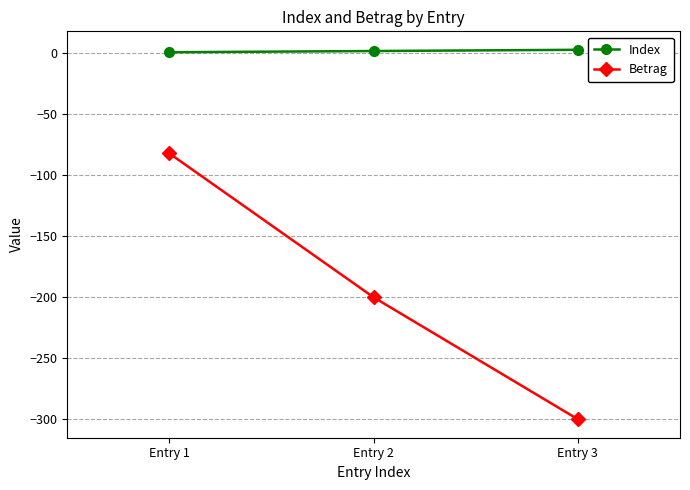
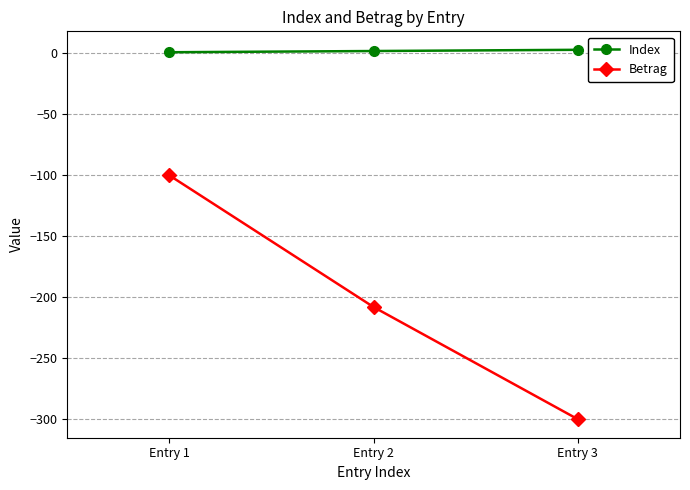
  {
    "Index": {
      "Entry 1": 1,
      "Entry 2": 2,
      "Entry 3": 3
    },
    "Betrag": {
-     "Entry 1": -82,
-     "Entry 2": -200,
+     "Entry 1": -100,
+     "Entry 2": -208,
      "Entry 3": -300
    }
  }
